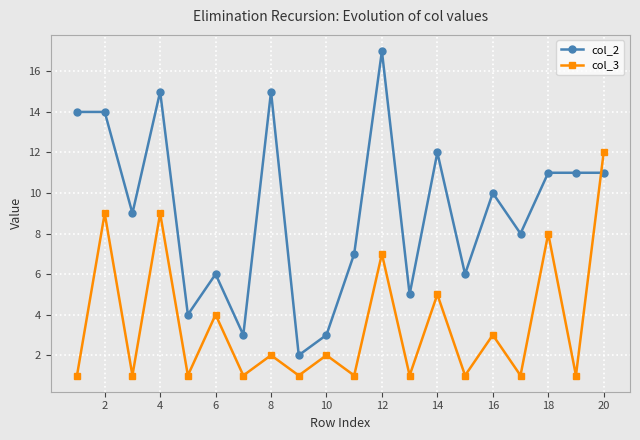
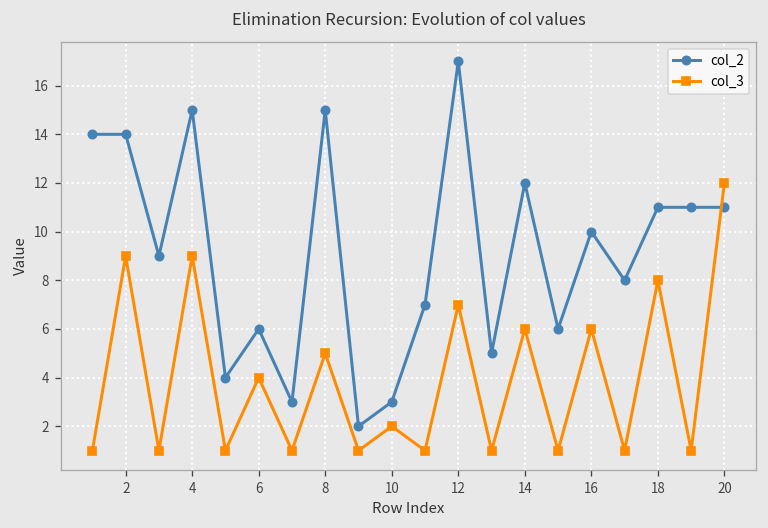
  {
    "col_2": {
      "2": 14,
      "4": 15,
      "6": 6,
      "8": 15,
      "10": 3,
      "12": 17,
      "14": 12,
      "16": 10,
      "18": 11,
      "20": 11
    },
    "col_3": {
      "2": 9,
      "4": 9,
      "6": 4,
-     "8": 2,
+     "8": 5,
      "10": 2,
      "12": 7,
-     "14": 5,
-     "16": 3,
+     "14": 6,
+     "16": 6,
      "18": 8,
      "20": 12
    }
  }
